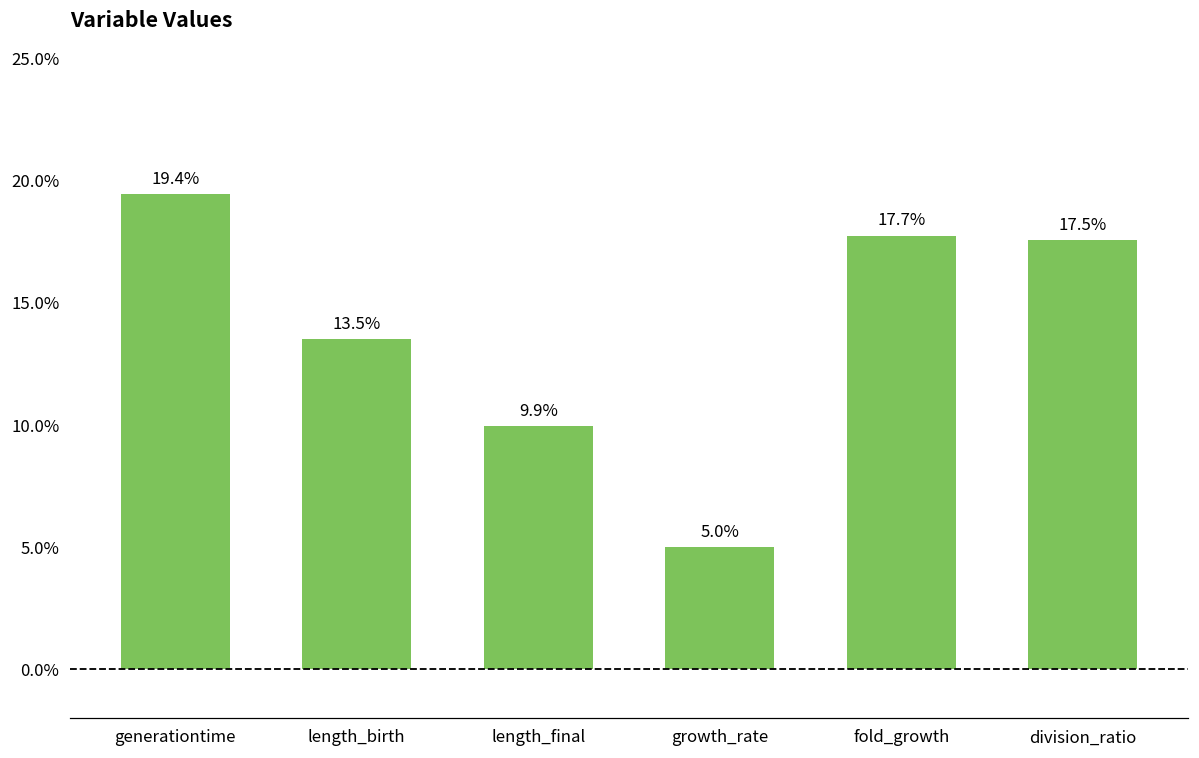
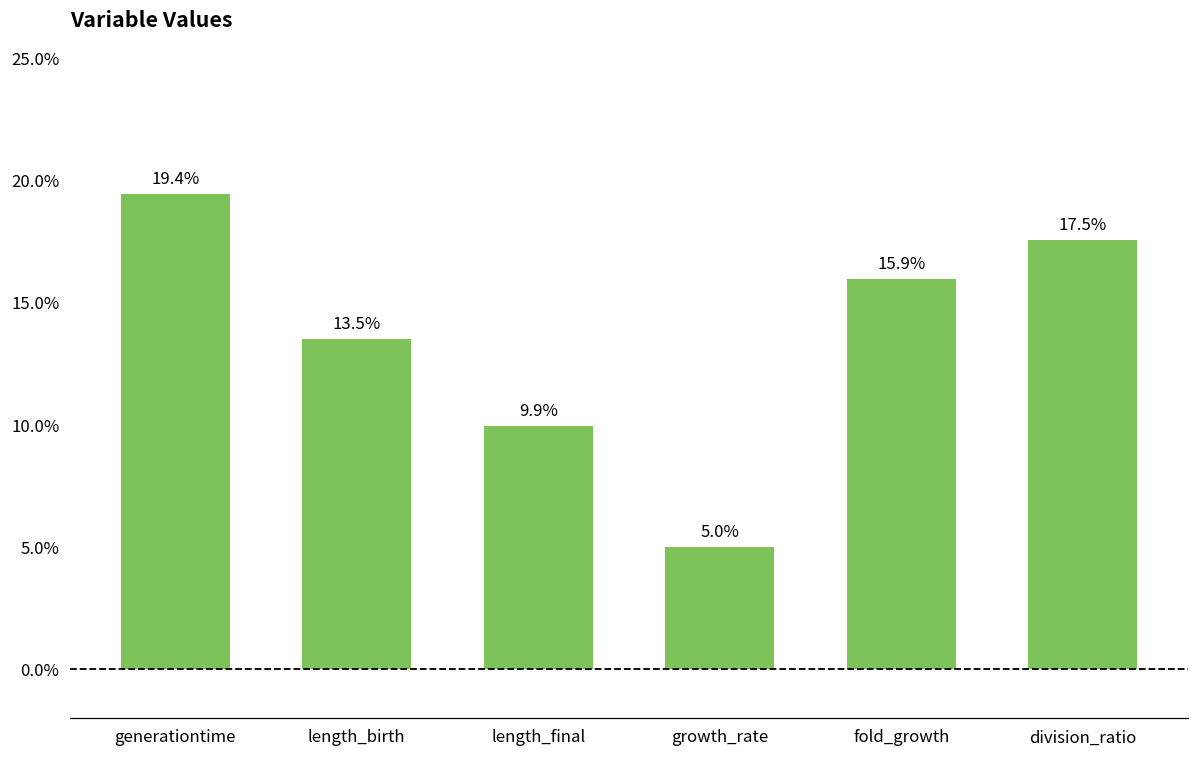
  {
    "generationtime": "19.4%",
    "length_birth": "13.5%",
    "length_final": "9.9%",
    "growth_rate": "5.0%",
-   "fold_growth": "17.7%",
+   "fold_growth": "15.9%",
    "division_ratio": "17.5%"
  }
